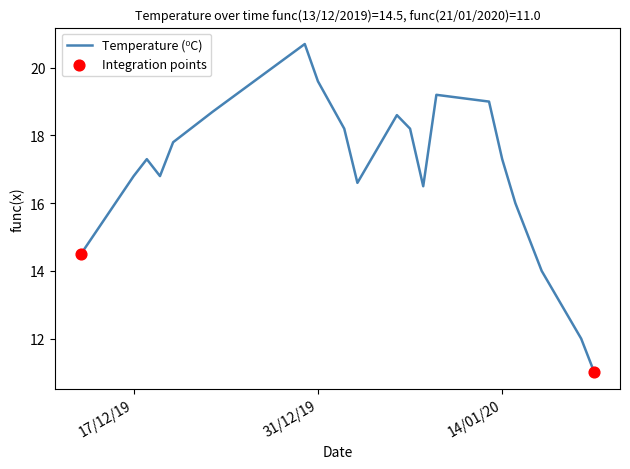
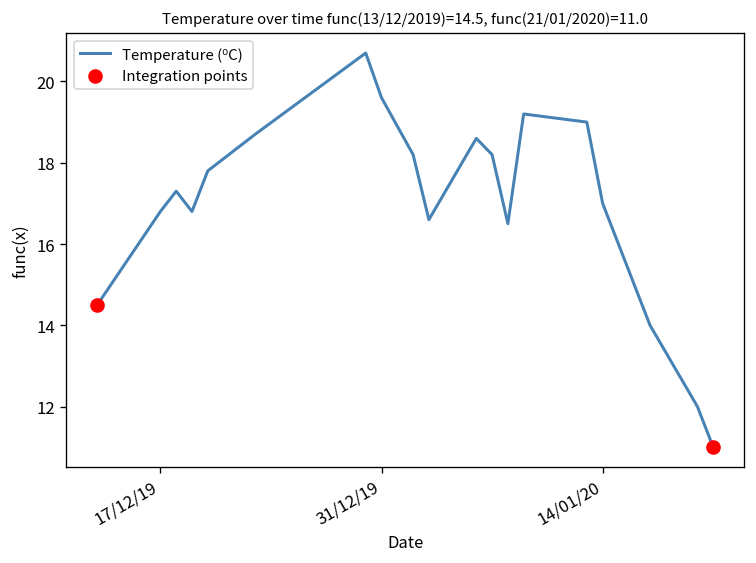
  {
    "Temperature (⁰C)": {
      "17/12/19": 16.8,
      "31/12/19": 19.6,
-     "14/01/20": 17.3
+     "14/01/20": 17.0
    }
  }
